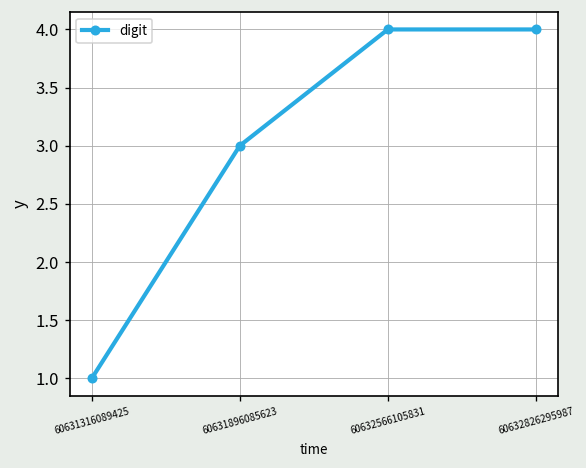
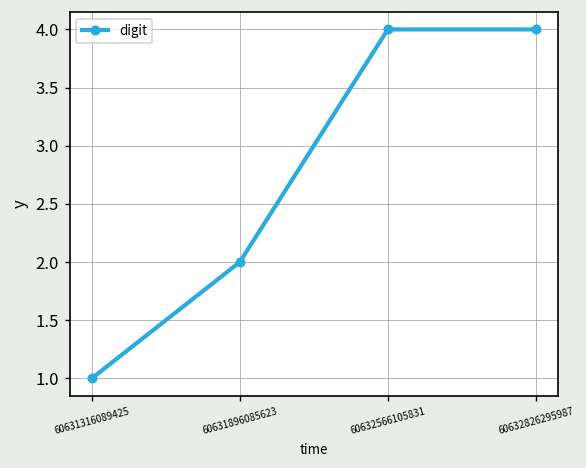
  {
    "60631316089425": 1,
-   "60631896085623": 3,
+   "60631896085623": 2,
    "60632566105831": 4,
    "60632826295987": 4
  }
